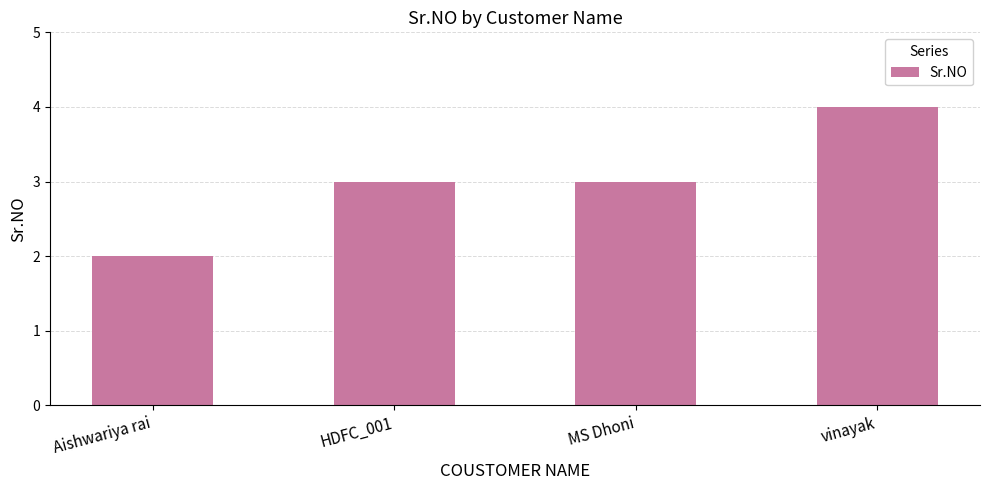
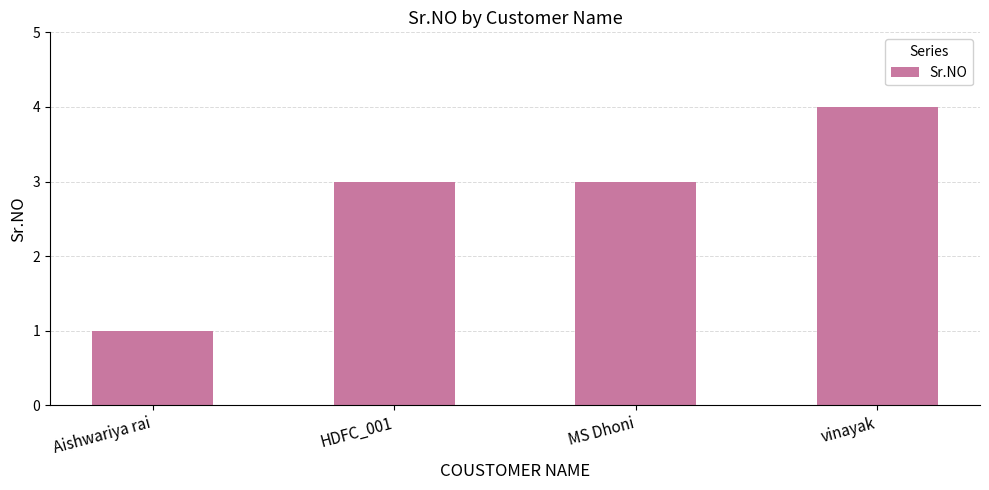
  {
-   "Aishwariya rai": 2,
+   "Aishwariya rai": 1,
    "HDFC_001": 3,
    "MS Dhoni": 3,
    "vinayak": 4
  }
